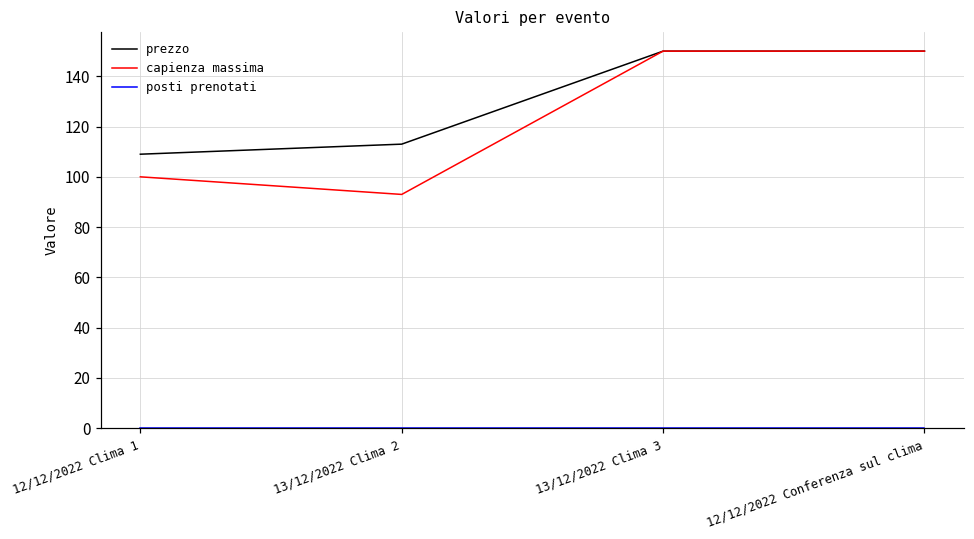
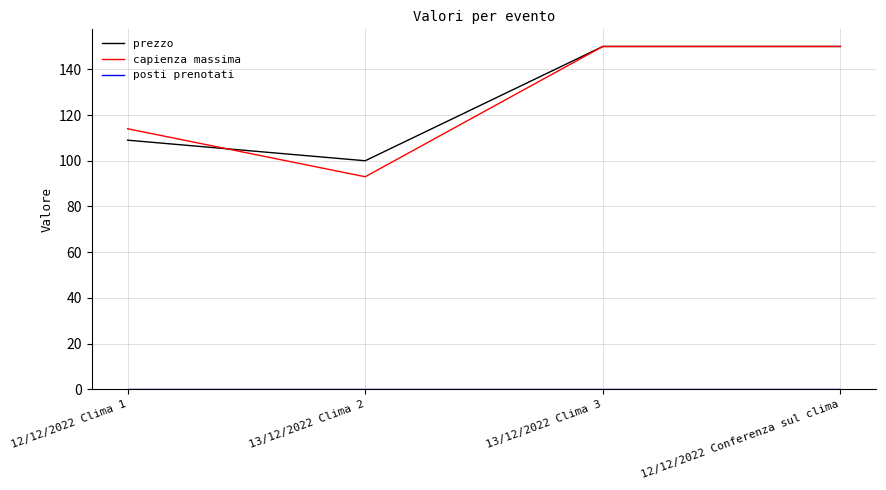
  {
    "prezzo": {
      "12/12/2022 Clima 1": 109,
-     "13/12/2022 Clima 2": 113
+     "13/12/2022 Clima 2": 100
    },
    "capienza massima": {
-     "12/12/2022 Clima 1": 100,
+     "12/12/2022 Clima 1": 114,
      "13/12/2022 Clima 2": 93
    },
    "posti prenotati": {
      "12/12/2022 Clima 1": 0,
      "13/12/2022 Clima 2": 0,
      "13/12/2022 Clima 3": 0,
      "12/12/2022 Conferenza sul clima": 0
    }
  }
